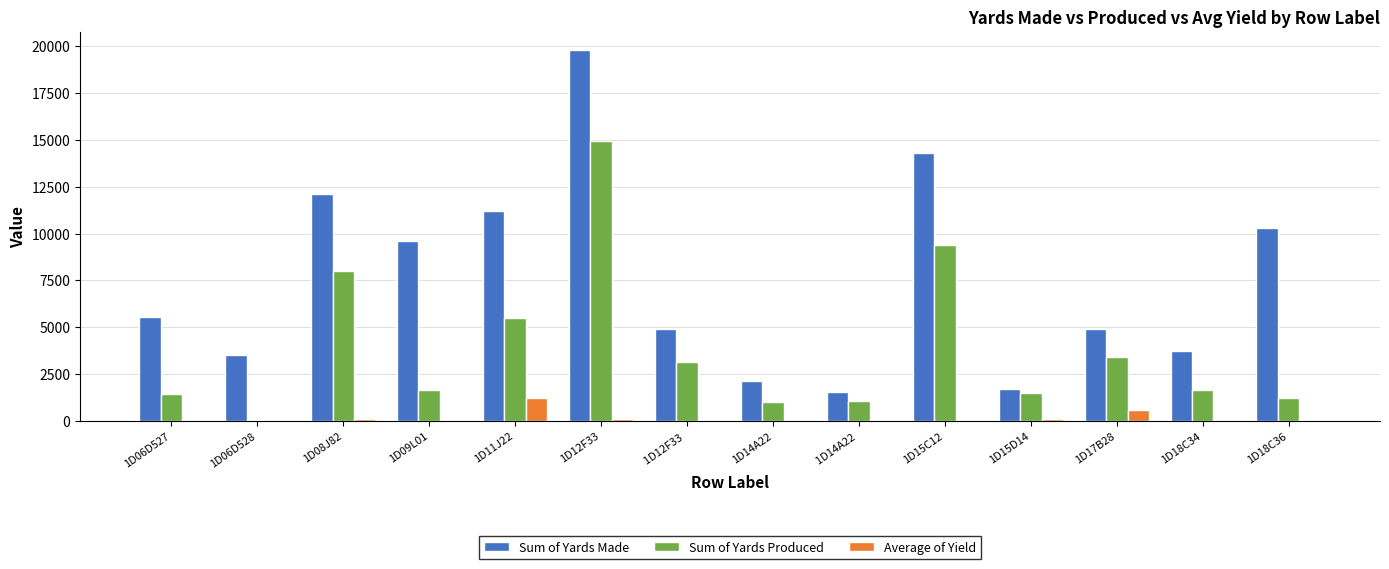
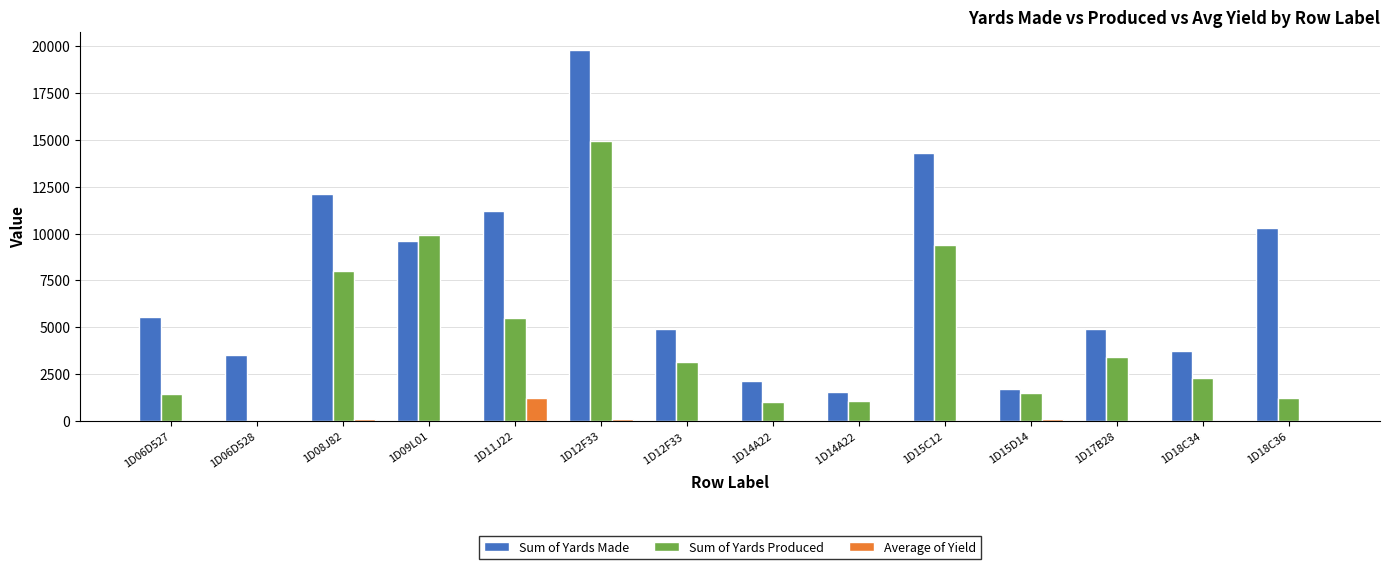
  {
    "Sum of Yards Made": {
      "1D06D527": 5500,
      "1D06D528": 3500,
      "1D08J82": 12100,
      "1D09L01": 9600,
      "1D11J22": 11200,
      "1D15C12": 14300,
      "1D15D14": 1700,
      "1D17B28": 4900,
      "1D18C34": 3700,
      "1D18C36": 10300
    },
    "Sum of Yards Produced": {
      "1D06D527": 1400,
      "1D08J82": 8000,
-     "1D09L01": 1600,
+     "1D09L01": 10000,
      "1D11J22": 5500,
      "1D15C12": 9400,
      "1D15D14": 1500,
      "1D17B28": 3400,
-     "1D18C34": 1700,
+     "1D18C34": 2300,
      "1D18C36": 1200
    },
    "Average of Yield": {
      "1D11J22": 1200,
-     "1D17B28": 600
+     "1D17B28": 100
    }
  }
